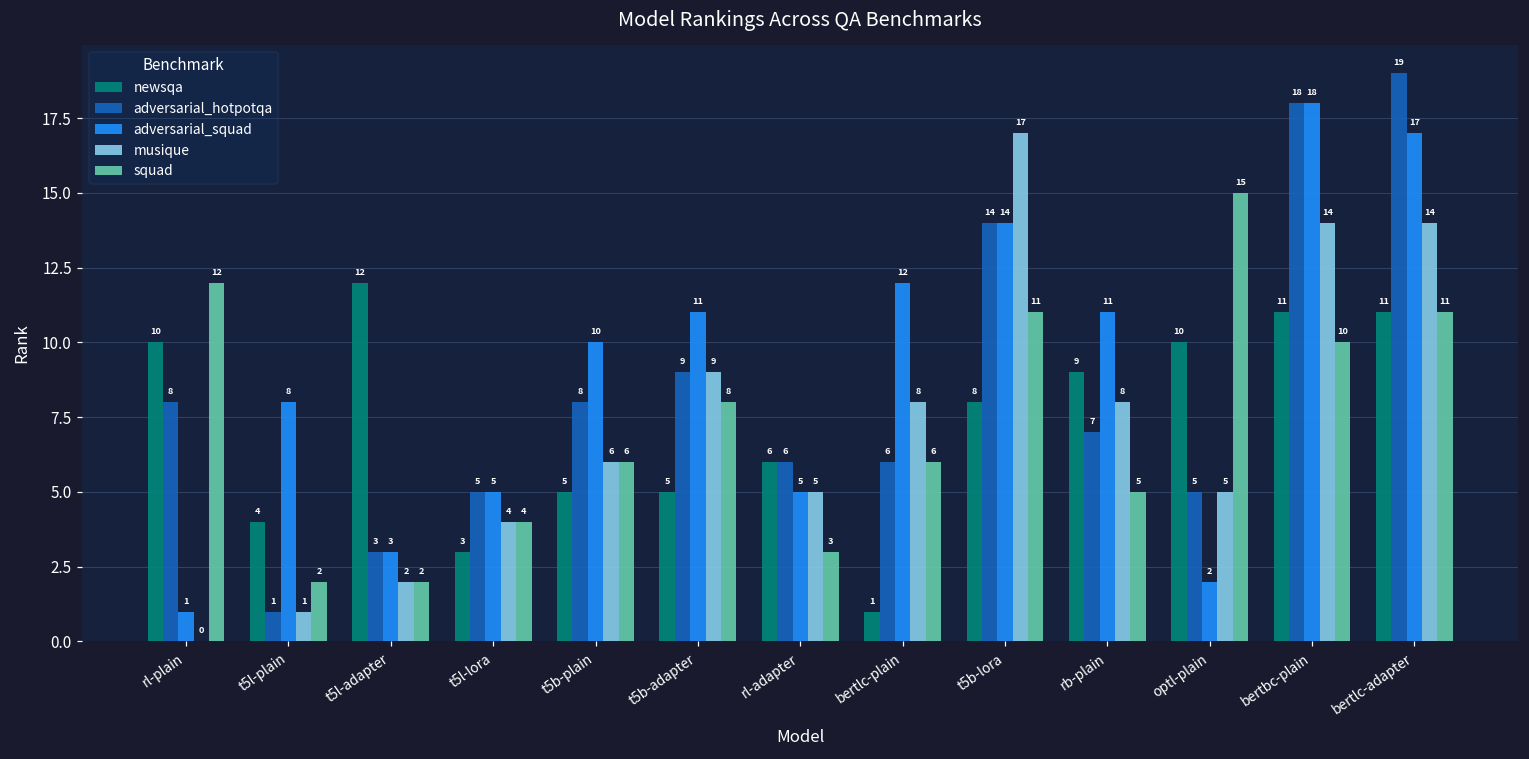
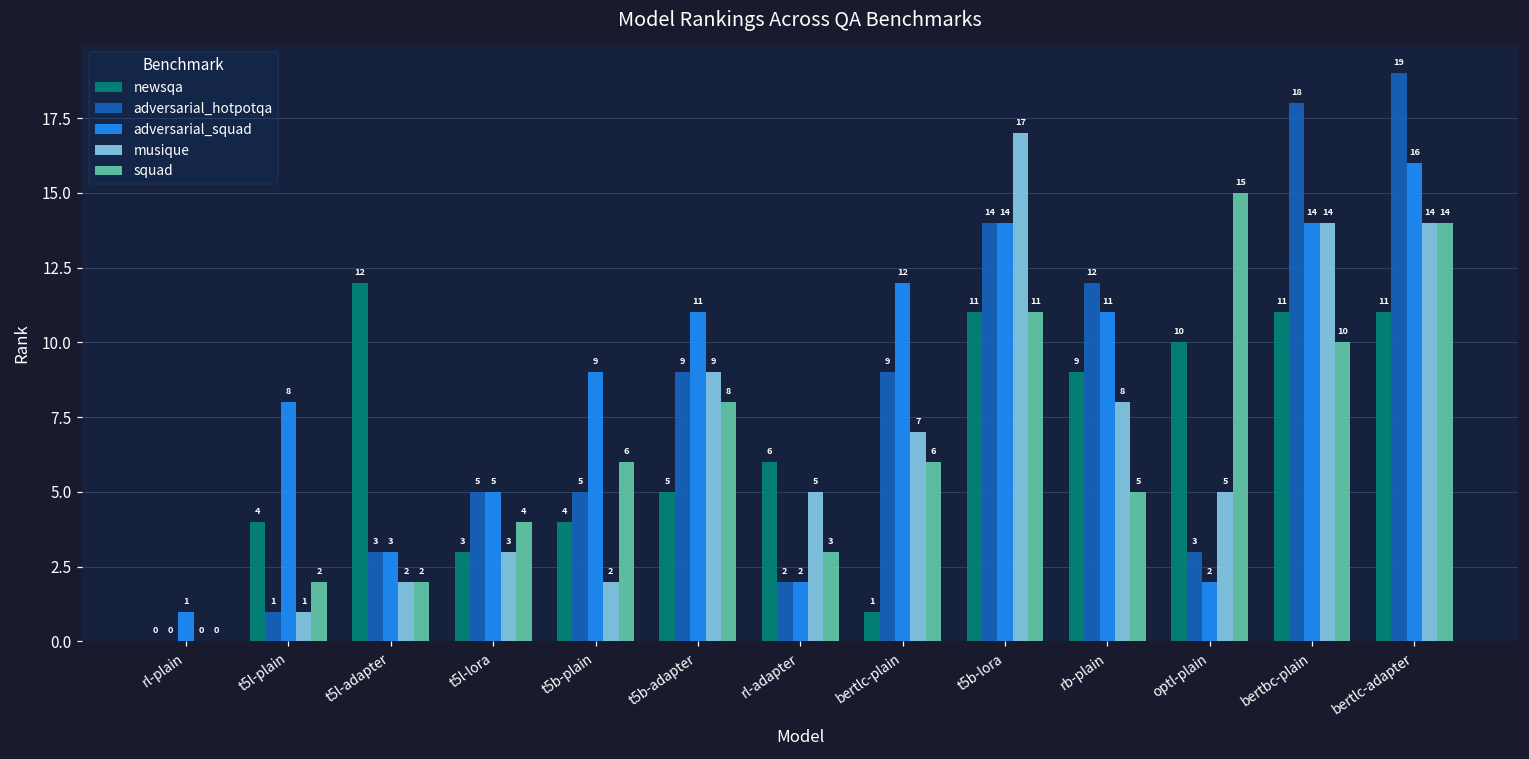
  {
    "newsqa": {
-     "rl-plain": 10,
+     "rl-plain": 0,
      "t5l-plain": 4,
      "t5l-adapter": 12,
      "t5l-lora": 3,
-     "t5b-plain": 5,
+     "t5b-plain": 4,
      "t5b-adapter": 5,
      "rl-adapter": 6,
      "bertlc-plain": 1,
-     "t5b-lora": 8,
+     "t5b-lora": 11,
      "rb-plain": 9,
      "optl-plain": 10,
      "bertbc-plain": 11,
      "bertlc-adapter": 11
    },
    "adversarial_hotpotqa": {
-     "rl-plain": 8,
+     "rl-plain": 0,
      "t5l-plain": 1,
      "t5l-adapter": 3,
      "t5l-lora": 5,
-     "t5b-plain": 8,
+     "t5b-plain": 5,
      "t5b-adapter": 9,
-     "rl-adapter": 6,
-     "bertlc-plain": 6,
+     "rl-adapter": 2,
+     "bertlc-plain": 9,
      "t5b-lora": 14,
-     "rb-plain": 7,
-     "optl-plain": 5,
+     "rb-plain": 12,
+     "optl-plain": 3,
      "bertbc-plain": 18,
      "bertlc-adapter": 19
    },
    "adversarial_squad": {
      "rl-plain": 1,
      "t5l-plain": 8,
      "t5l-adapter": 3,
      "t5l-lora": 5,
-     "t5b-plain": 10,
+     "t5b-plain": 9,
      "t5b-adapter": 11,
-     "rl-adapter": 5,
+     "rl-adapter": 2,
      "bertlc-plain": 12,
      "t5b-lora": 14,
      "rb-plain": 11,
      "optl-plain": 2,
-     "bertbc-plain": 18,
-     "bertlc-adapter": 17
+     "bertbc-plain": 14,
+     "bertlc-adapter": 16
    },
    "musique": {
      "rl-plain": 0,
      "t5l-plain": 1,
      "t5l-adapter": 2,
-     "t5l-lora": 4,
-     "t5b-plain": 6,
+     "t5l-lora": 3,
+     "t5b-plain": 2,
      "t5b-adapter": 9,
      "rl-adapter": 5,
-     "bertlc-plain": 8,
+     "bertlc-plain": 7,
      "t5b-lora": 17,
      "rb-plain": 8,
      "optl-plain": 5,
      "bertbc-plain": 14,
      "bertlc-adapter": 14
    },
    "squad": {
-     "rl-plain": 12,
+     "rl-plain": 0,
      "t5l-plain": 2,
      "t5l-adapter": 2,
      "t5l-lora": 4,
      "t5b-plain": 6,
      "t5b-adapter": 8,
      "rl-adapter": 3,
      "bertlc-plain": 6,
      "t5b-lora": 11,
      "rb-plain": 5,
      "optl-plain": 15,
      "bertbc-plain": 10,
-     "bertlc-adapter": 11
+     "bertlc-adapter": 14
    }
  }
